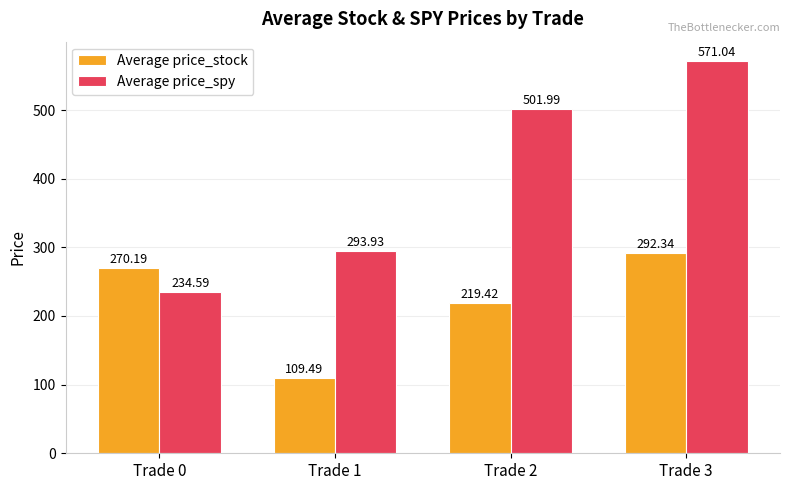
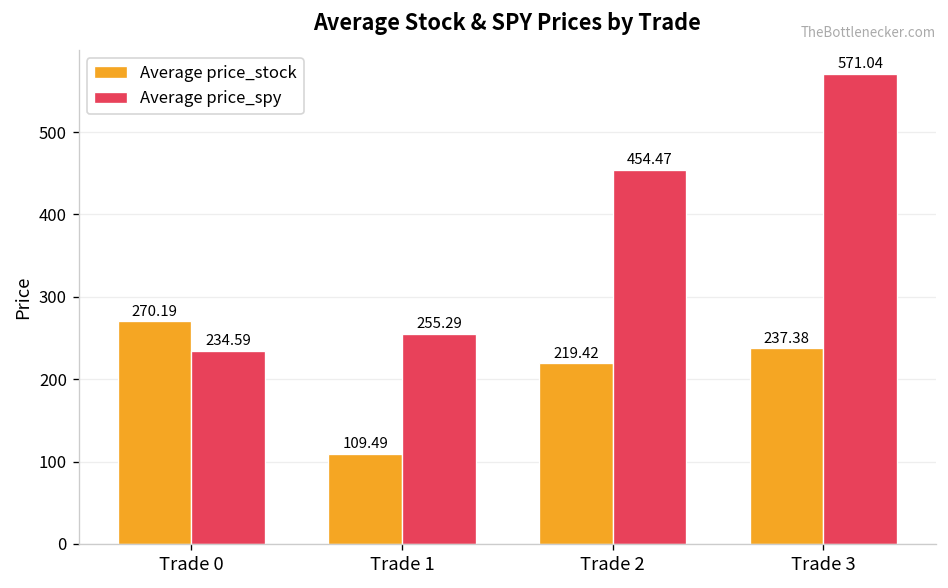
  {
    "Average price_stock": {
      "Trade 0": 270.19,
      "Trade 1": 109.49,
      "Trade 2": 219.42,
-     "Trade 3": 292.34
+     "Trade 3": 237.38
    },
    "Average price_spy": {
      "Trade 0": 234.59,
-     "Trade 1": 293.93,
-     "Trade 2": 501.99,
+     "Trade 1": 255.29,
+     "Trade 2": 454.47,
      "Trade 3": 571.04
    }
  }
